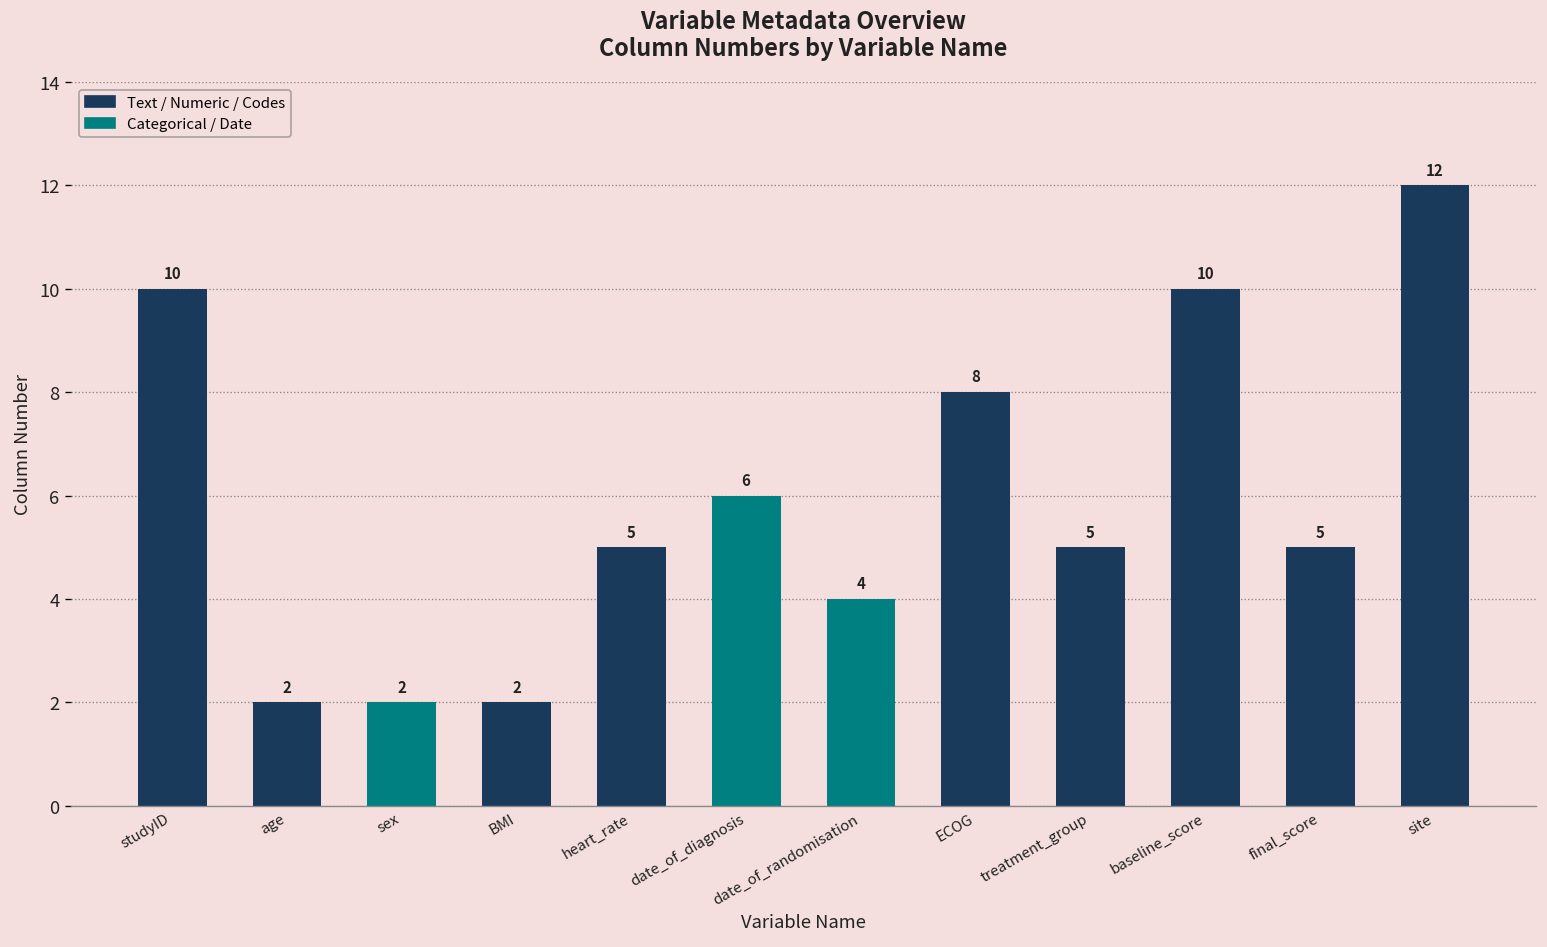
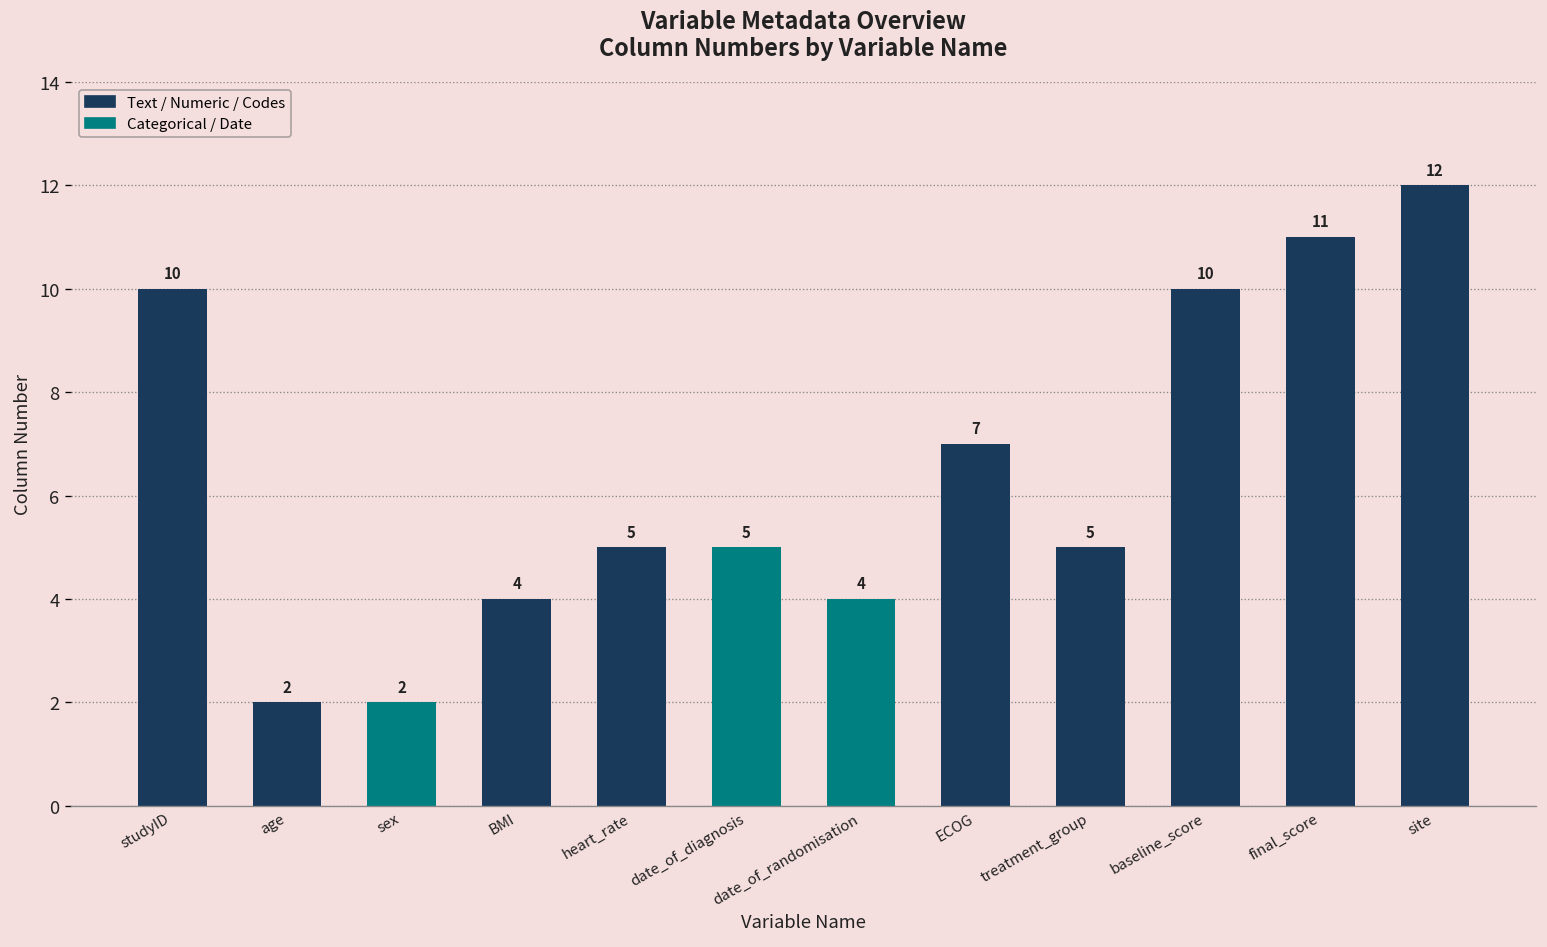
  {
    "studyID": 10,
    "age": 2,
    "sex": 2,
-   "BMI": 2,
+   "BMI": 4,
    "heart_rate": 5,
-   "date_of_diagnosis": 6,
+   "date_of_diagnosis": 5,
    "date_of_randomisation": 4,
-   "ECOG": 8,
+   "ECOG": 7,
    "treatment_group": 5,
    "baseline_score": 10,
-   "final_score": 5,
+   "final_score": 11,
    "site": 12
  }
